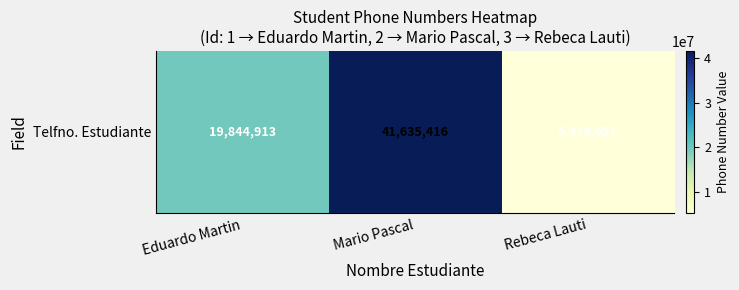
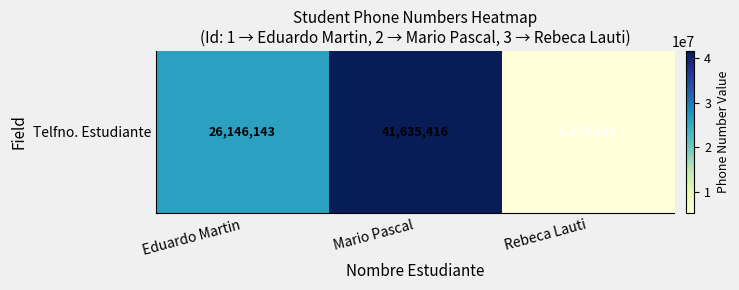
  {
    "Telfno. Estudiante": {
-     "Eduardo Martin": "19,844,913",
+     "Eduardo Martin": "26,146,143",
      "Mario Pascal": "41,635,416"
    }
  }
